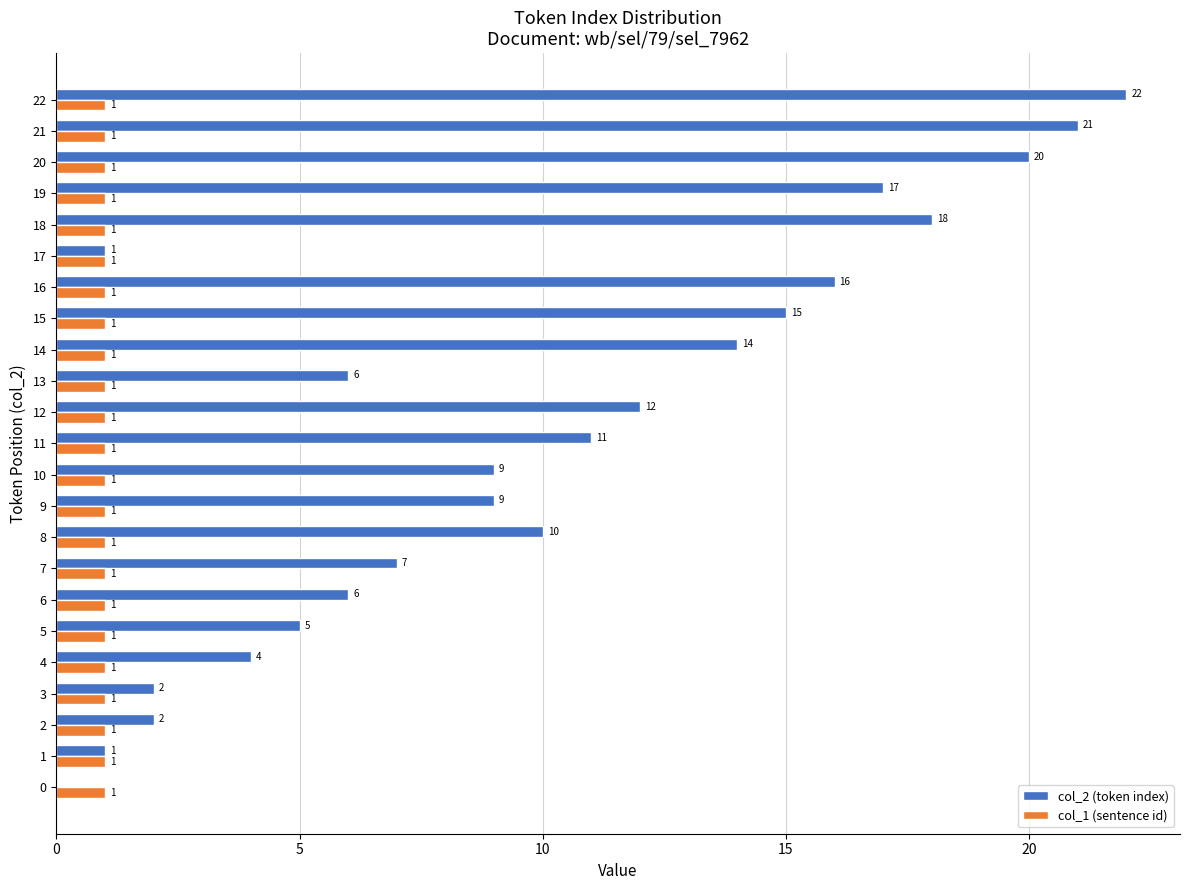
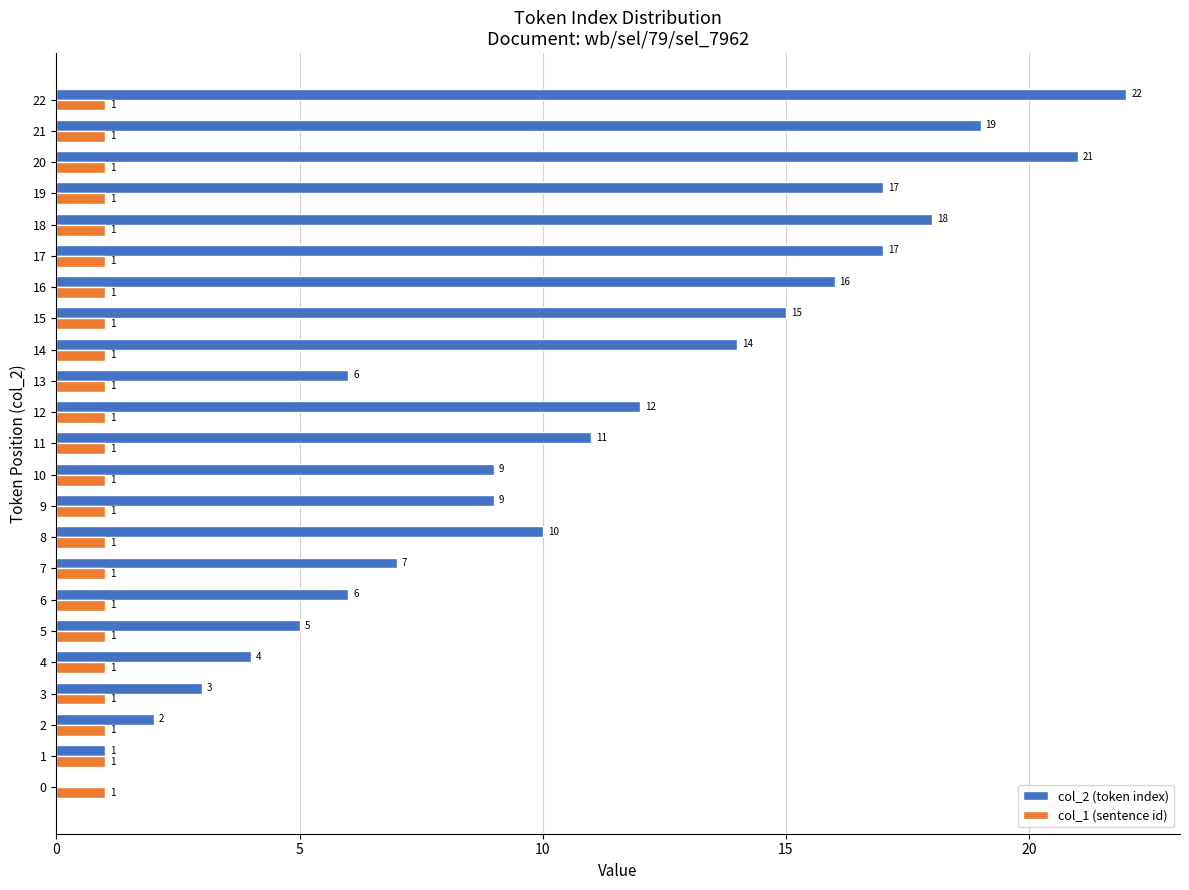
  {
    "col_2 (token index)": {
      "22": 22,
-     "21": 21,
-     "20": 20,
+     "21": 19,
+     "20": 21,
      "19": 17,
      "18": 18,
-     "17": 1,
+     "17": 17,
      "16": 16,
      "15": 15,
      "14": 14,
      "13": 6,
      "12": 12,
      "11": 11,
      "10": 9,
      "9": 9,
      "8": 10,
      "7": 7,
      "6": 6,
      "5": 5,
      "4": 4,
-     "3": 2,
+     "3": 3,
      "2": 2,
      "1": 1
    },
    "col_1 (sentence id)": {
      "22": 1,
      "21": 1,
      "20": 1,
      "19": 1,
      "18": 1,
      "17": 1,
      "16": 1,
      "15": 1,
      "14": 1,
      "13": 1,
      "12": 1,
      "11": 1,
      "10": 1,
      "9": 1,
      "8": 1,
      "7": 1,
      "6": 1,
      "5": 1,
      "4": 1,
      "3": 1,
      "2": 1,
      "1": 1,
      "0": 1
    }
  }
